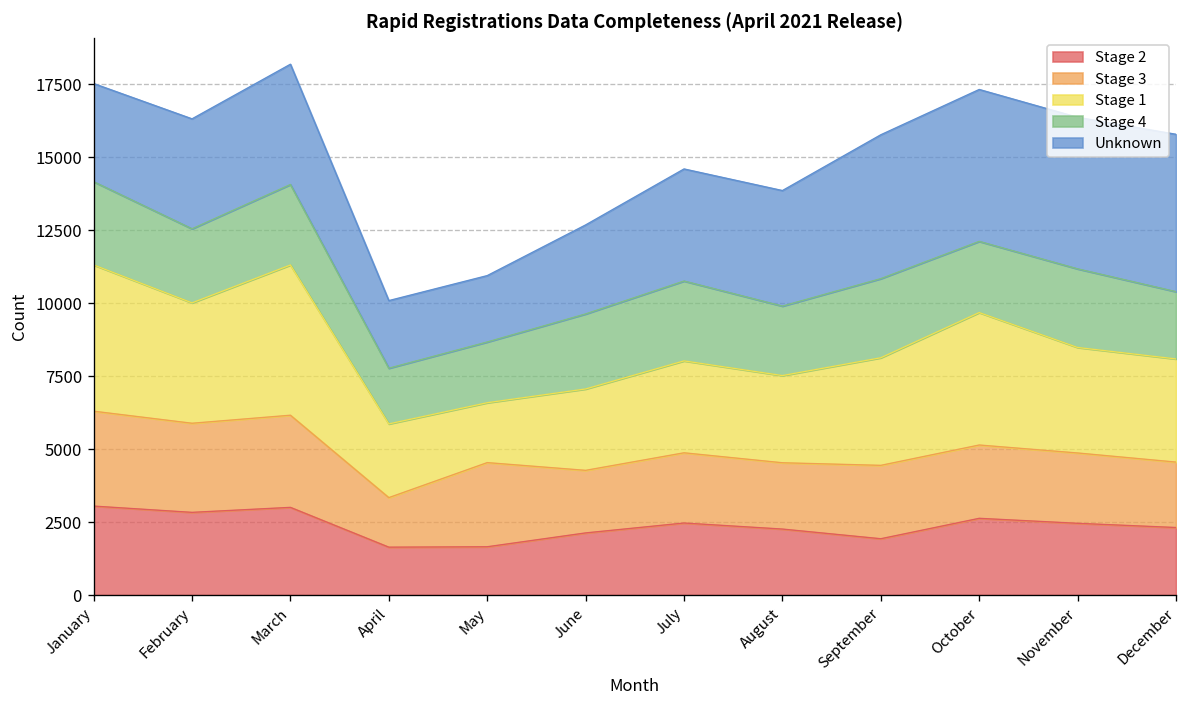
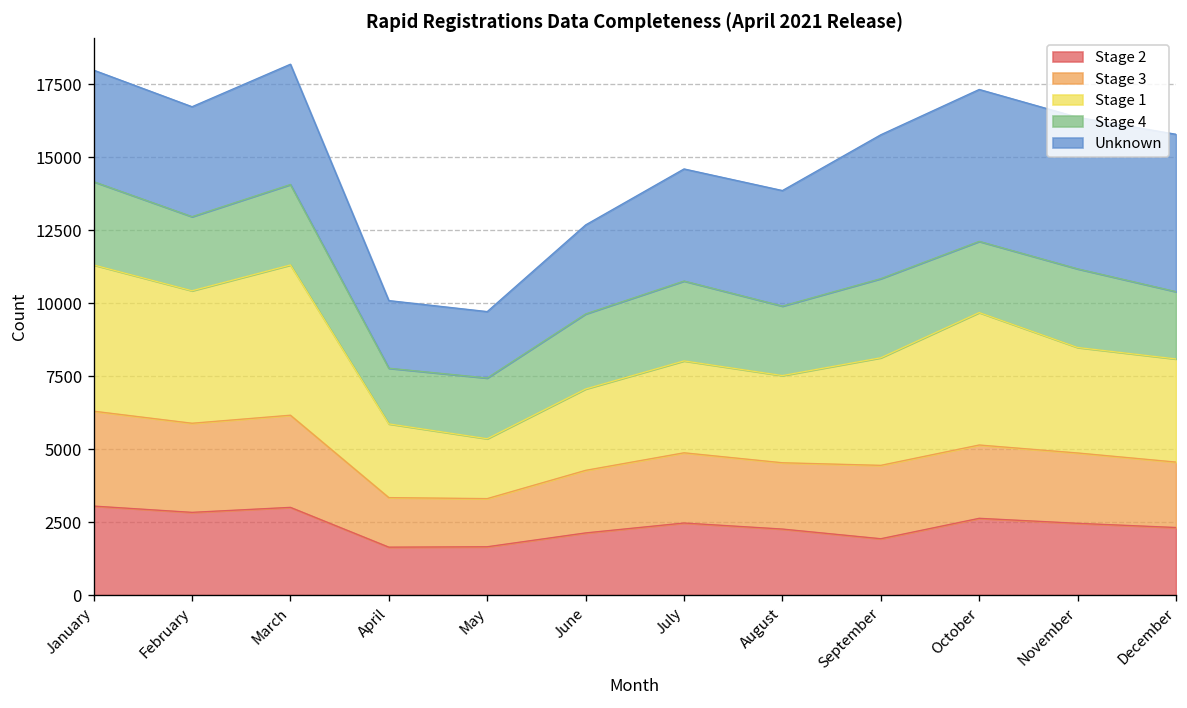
  {
    "Stage 2": {
      "January": 3000,
      "February": 2800,
      "March": 3000,
      "April": 1600,
      "May": 1700,
      "June": 2100,
      "July": 2500,
      "August": 2300,
      "September": 1900,
      "October": 2600,
      "November": 2500,
      "December": 2300
    },
    "Stage 3": {
      "January": 3300,
      "February": 3100,
      "March": 3200,
      "April": 1700,
-     "May": 2900,
+     "May": 1600,
      "June": 2100,
      "July": 2400,
      "August": 2300,
      "September": 2500,
      "October": 2500,
      "November": 2400,
      "December": 2200
    },
    "Stage 1": {
      "January": 5000,
-     "February": 4100,
+     "February": 4500,
      "March": 5100,
      "April": 2500,
      "May": 2100,
      "June": 2800,
      "July": 3100,
      "August": 3000,
      "September": 3700,
      "October": 4500,
      "November": 3600,
      "December": 3500
    },
    "Stage 4": {
      "January": 2900,
      "February": 2500,
      "March": 2800,
      "April": 1900,
      "May": 2100,
      "June": 2600,
      "July": 2700,
      "August": 2400,
      "September": 2700,
      "October": 2400,
      "November": 2700,
      "December": 2300
    },
    "Unknown": {
-     "January": 3400,
+     "January": 3800,
      "February": 3800,
      "March": 4100,
      "April": 2300,
      "May": 2300,
      "June": 3000,
      "July": 3800,
      "August": 4000,
      "September": 4900,
      "October": 5200,
      "December": 5400
    }
  }
